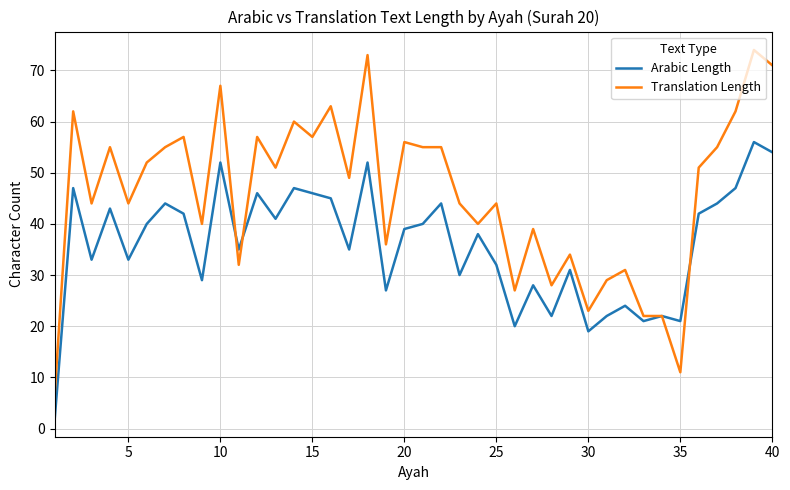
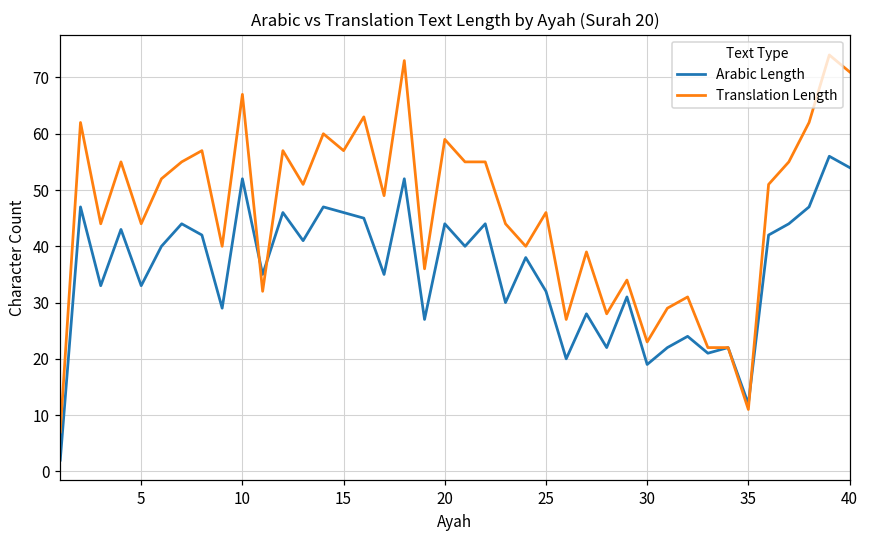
  {
    "Arabic Length": {
      "5": 33,
      "10": 52,
      "15": 46,
-     "20": 39,
+     "20": 44,
      "25": 32,
      "30": 19,
-     "35": 21,
+     "35": 12,
      "40": 54
    },
    "Translation Length": {
      "5": 44,
      "10": 67,
      "15": 57,
-     "20": 56,
-     "25": 44,
+     "20": 59,
+     "25": 46,
      "30": 23,
      "35": 11,
      "40": 71
    }
  }
